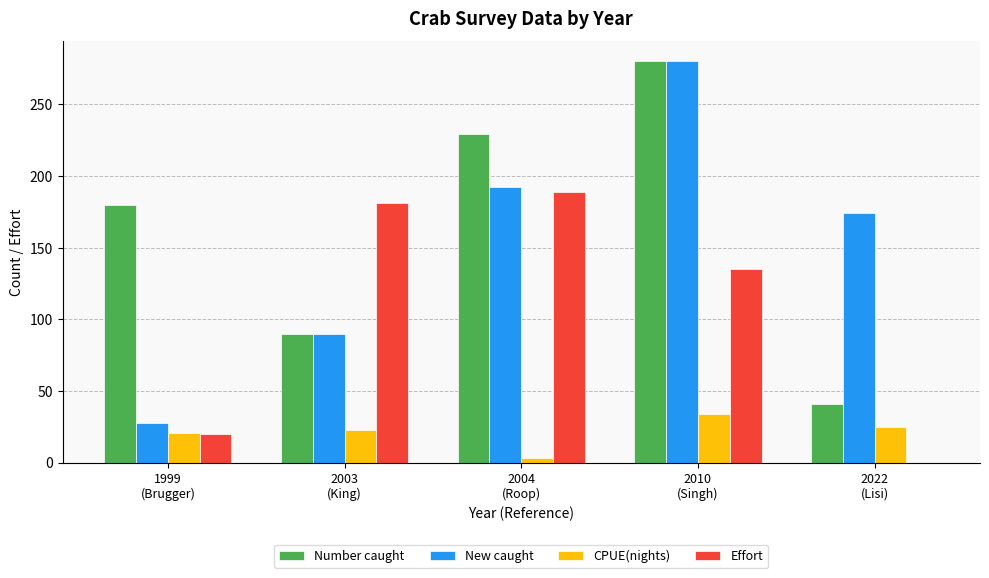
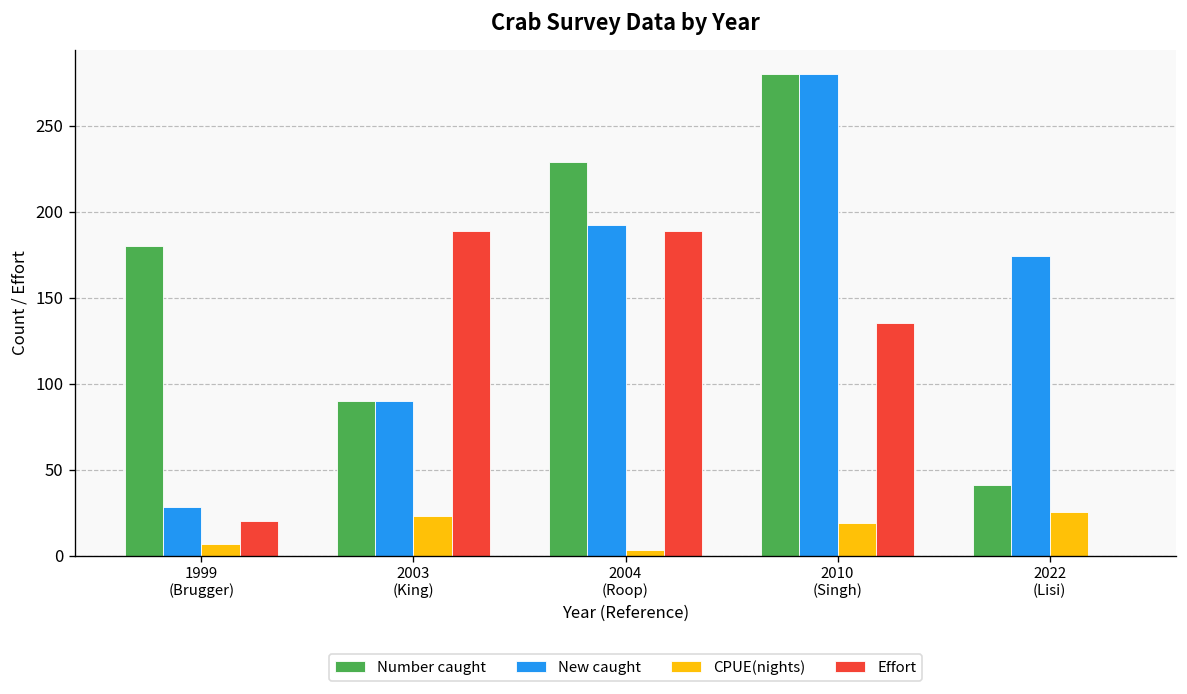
  {
    "Number caught": {
      "1999 (Brugger)": 180,
      "2003 (King)": 90,
      "2004 (Roop)": 229,
      "2010 (Singh)": 280,
      "2022 (Lisi)": 41
    },
    "New caught": {
      "1999 (Brugger)": 28,
      "2003 (King)": 90,
      "2004 (Roop)": 192,
      "2010 (Singh)": 280,
      "2022 (Lisi)": 174
    },
    "CPUE(nights)": {
-     "1999 (Brugger)": 21,
+     "1999 (Brugger)": 7,
      "2003 (King)": 23,
      "2004 (Roop)": 3,
-     "2010 (Singh)": 34,
+     "2010 (Singh)": 19,
      "2022 (Lisi)": 25
    },
    "Effort": {
      "1999 (Brugger)": 20,
-     "2003 (King)": 181,
+     "2003 (King)": 189,
      "2004 (Roop)": 189,
      "2010 (Singh)": 135,
      "2022 (Lisi)": 0
    }
  }
